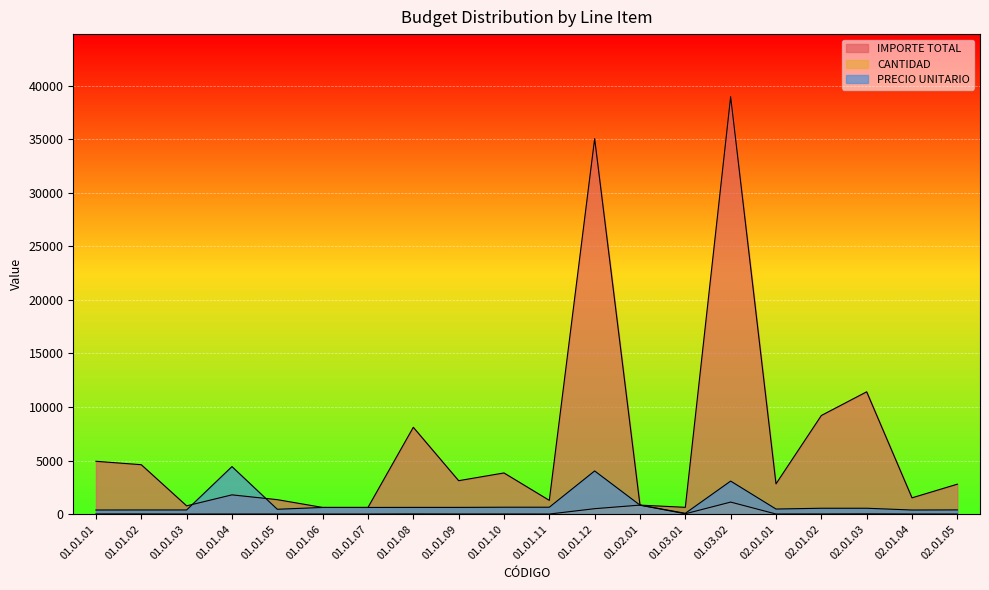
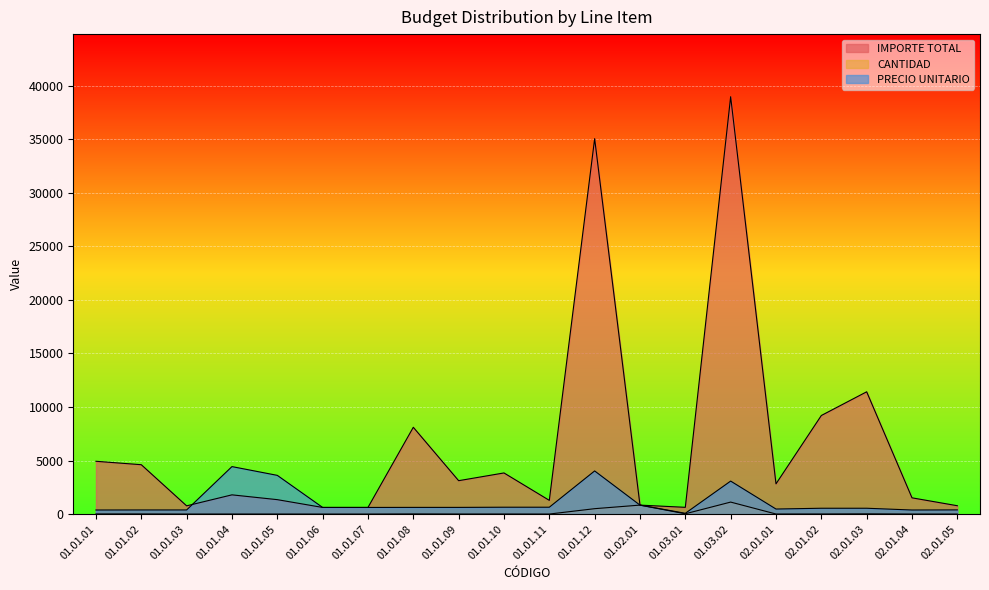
  {
    "IMPORTE TOTAL": {
      "01.01.01": 4900,
      "01.01.02": 4600,
      "01.01.03": 800,
      "01.01.04": 1800,
      "01.01.05": 1300,
      "01.01.08": 8100,
      "01.01.09": 3100,
      "01.01.10": 3800,
      "01.01.11": 1300,
      "01.01.12": 35100,
      "01.03.01": 600,
      "01.03.02": 39000,
      "02.01.01": 2800,
      "02.01.02": 9200,
      "02.01.03": 11400,
      "02.01.04": 1500,
-     "02.01.05": 2800
+     "02.01.05": 800
    },
    "CANTIDAD": {
      "01.01.01": 0,
      "01.01.02": 0,
      "01.01.03": 0,
      "01.01.04": 0,
      "01.01.05": 0,
      "01.01.06": 0,
      "01.01.07": 0,
      "01.01.08": 0,
      "01.01.09": 0,
      "01.01.10": 0,
      "01.01.11": 0,
      "01.01.12": 500,
      "01.03.02": 1100,
      "02.01.01": 0,
      "02.01.02": 0,
      "02.01.03": 0,
      "02.01.04": 0,
      "02.01.05": 0
    },
    "PRECIO UNITARIO": {
      "01.01.01": 400,
      "01.01.02": 400,
      "01.01.03": 400,
      "01.01.04": 4400,
-     "01.01.05": 400,
+     "01.01.05": 3600,
      "01.01.08": 600,
      "01.01.09": 600,
      "01.01.10": 600,
      "01.01.11": 600,
      "01.01.12": 4000,
      "01.03.02": 3100,
      "02.01.01": 500,
      "02.01.02": 500,
      "02.01.03": 500,
      "02.01.04": 400,
      "02.01.05": 400
    }
  }
